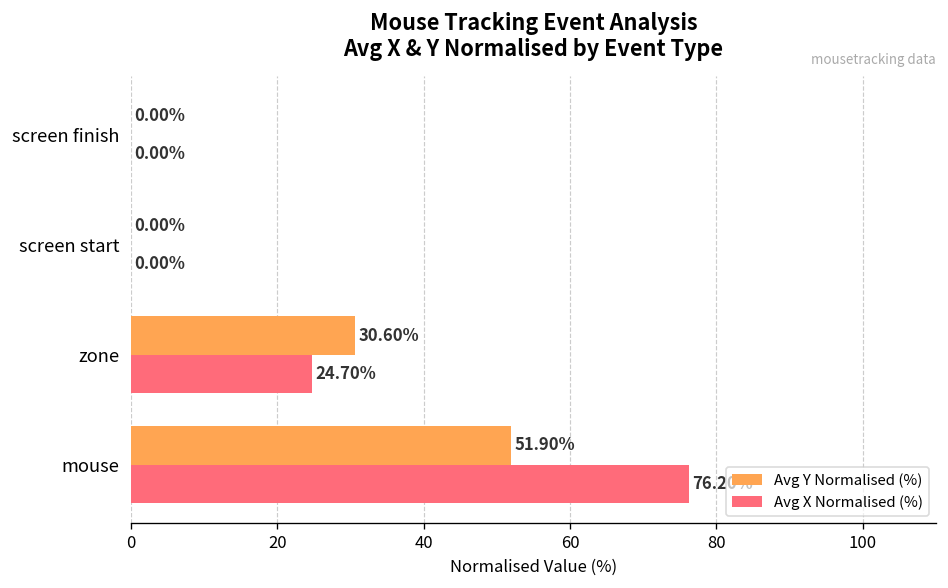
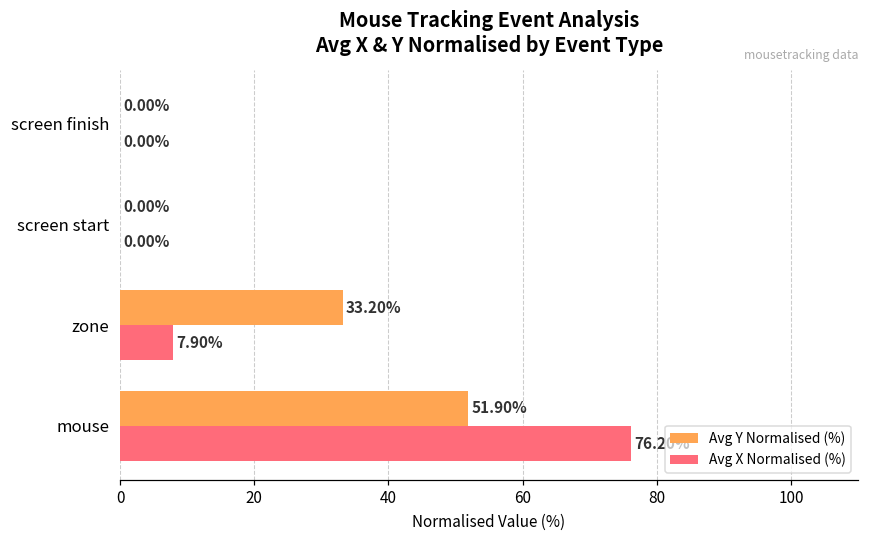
  {
    "Avg Y Normalised (%)": {
      "screen finish": "0.00%",
      "screen start": "0.00%",
-     "zone": "30.60%",
+     "zone": "33.20%",
      "mouse": "51.90%"
    },
    "Avg X Normalised (%)": {
      "screen finish": "0.00%",
      "screen start": "0.00%",
-     "zone": "24.70%"
+     "zone": "7.90%"
    }
  }
